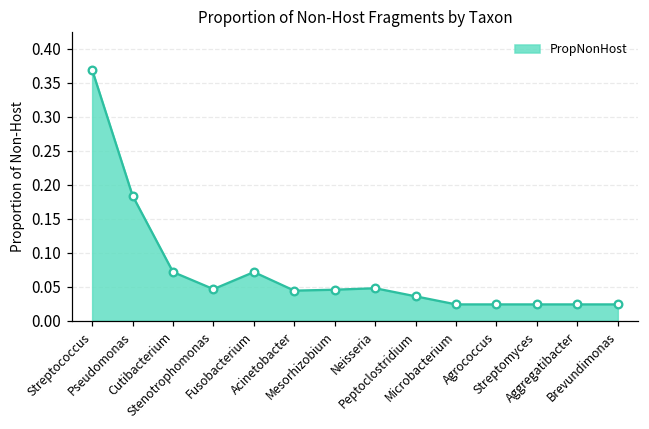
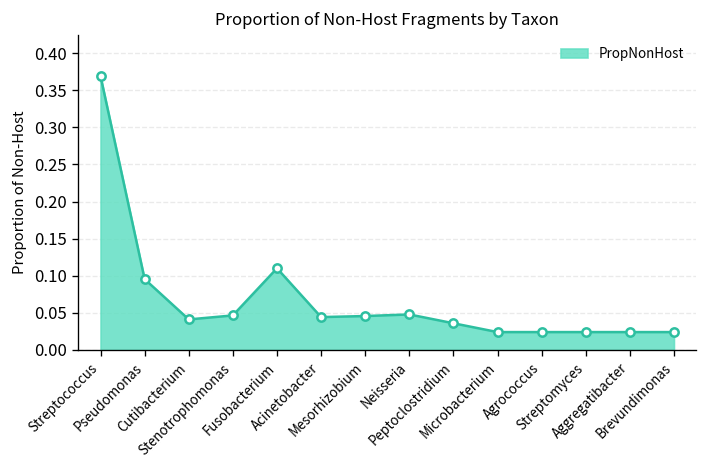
  {
    "Streptococcus": 0.37,
-   "Pseudomonas": 0.18,
-   "Cutibacterium": 0.07,
+   "Pseudomonas": 0.10,
+   "Cutibacterium": 0.04,
    "Stenotrophomonas": 0.05,
-   "Fusobacterium": 0.07,
+   "Fusobacterium": 0.11,
    "Acinetobacter": 0.04,
    "Mesorhizobium": 0.05,
    "Neisseria": 0.05,
    "Peptoclostridium": 0.04,
    "Microbacterium": 0.02,
    "Agrococcus": 0.02,
    "Streptomyces": 0.02,
    "Aggregatibacter": 0.02,
    "Brevundimonas": 0.02
  }
